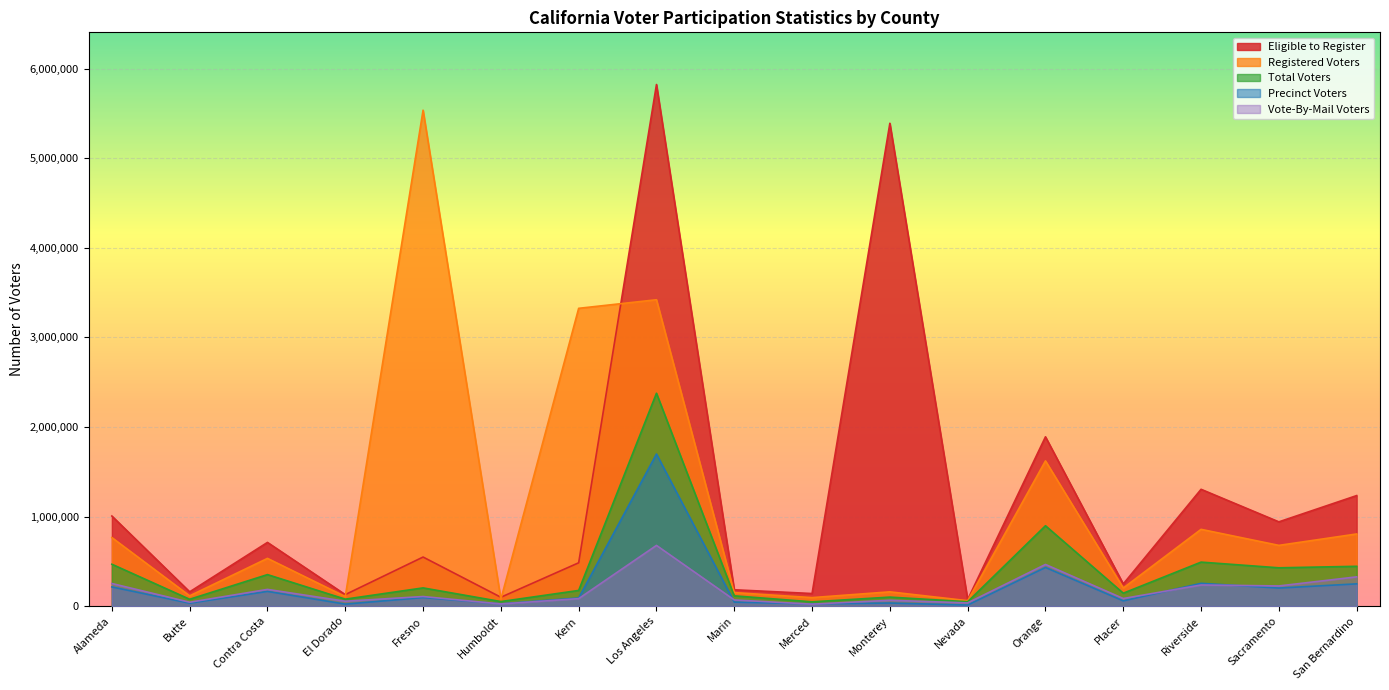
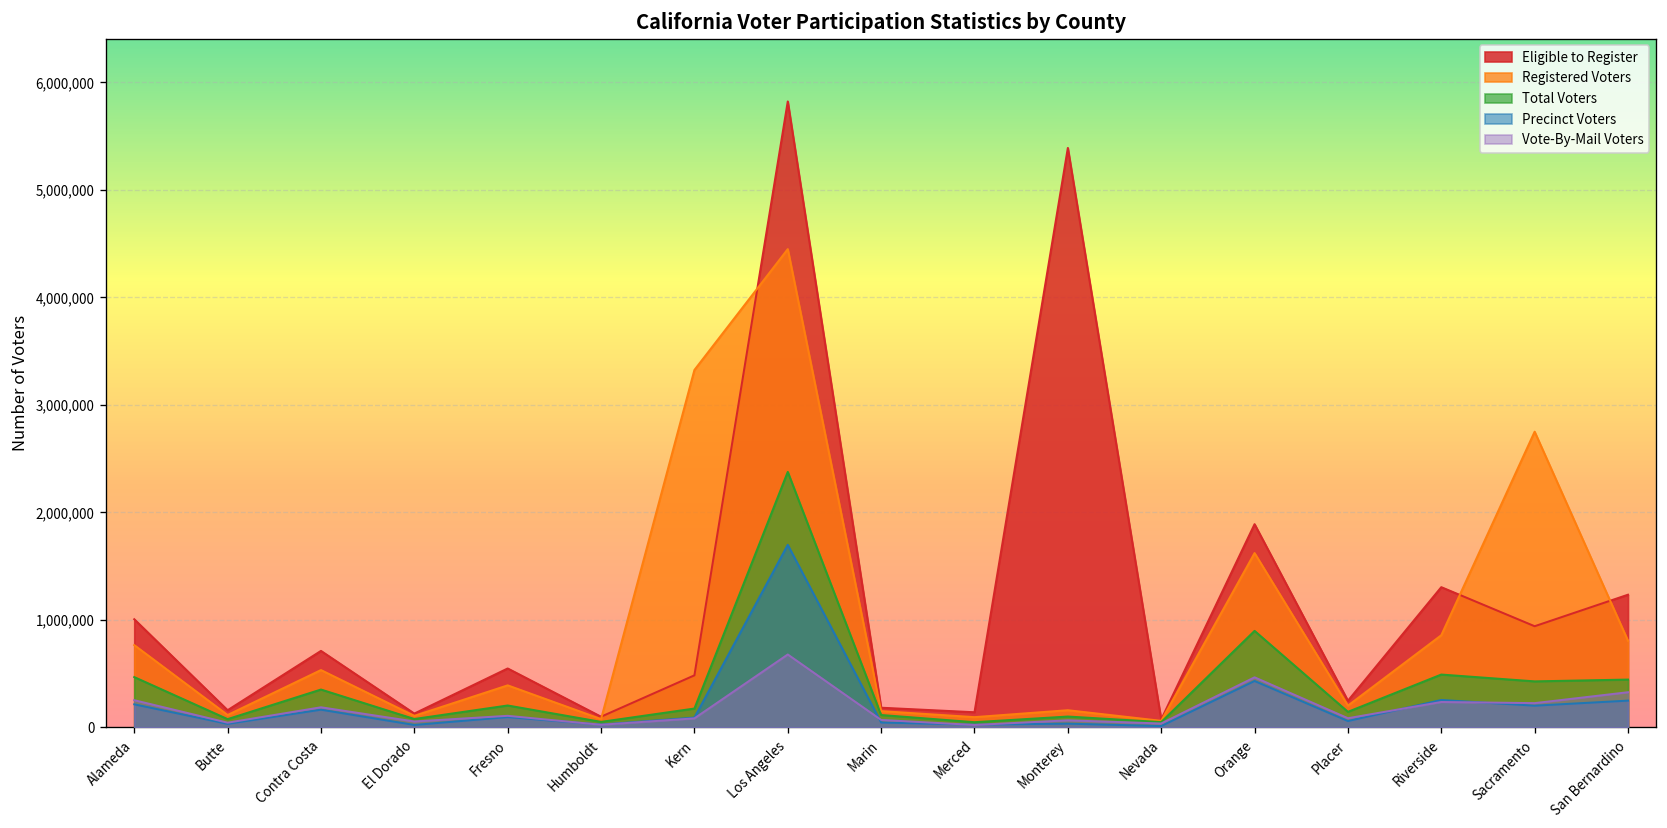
  {
    "Eligible to Register": {
      "Alameda": "1,000,000",
      "Butte": "200,000",
      "Contra Costa": "700,000",
      "Fresno": "500,000",
      "Kern": "500,000",
      "Los Angeles": "5,800,000",
      "Marin": "200,000",
      "Merced": "100,000",
      "Monterey": "5,400,000",
      "Orange": "1,900,000",
      "Placer": "200,000",
      "Riverside": "1,300,000",
      "Sacramento": "900,000",
      "San Bernardino": "1,200,000"
    },
    "Registered Voters": {
      "Alameda": "800,000",
      "Butte": "100,000",
      "Contra Costa": "500,000",
-     "Fresno": "5,500,000",
+     "Fresno": "400,000",
      "Kern": "3,300,000",
-     "Los Angeles": "3,400,000",
+     "Los Angeles": "4,400,000",
      "Marin": "200,000",
      "Merced": "100,000",
      "Monterey": "200,000",
      "Orange": "1,600,000",
      "Placer": "200,000",
      "Riverside": "900,000",
-     "Sacramento": "700,000",
+     "Sacramento": "2,800,000",
      "San Bernardino": "800,000"
    },
    "Total Voters": {
      "Alameda": "500,000",
      "Butte": "100,000",
      "Contra Costa": "400,000",
      "Fresno": "200,000",
      "Kern": "200,000",
      "Los Angeles": "2,400,000",
      "Marin": "100,000",
      "Monterey": "100,000",
      "Orange": "900,000",
      "Placer": "100,000",
      "Riverside": "500,000",
      "Sacramento": "400,000",
      "San Bernardino": "400,000"
    },
    "Precinct Voters": {
      "Alameda": "200,000",
      "El Dorado": "0",
      "Los Angeles": "1,700,000",
      "Monterey": "0",
      "Orange": "400,000",
      "San Bernardino": "200,000"
    },
    "Vote-By-Mail Voters": {
      "Alameda": "300,000",
      "Los Angeles": "700,000",
      "Monterey": "100,000",
      "Orange": "500,000",
      "San Bernardino": "300,000"
    }
  }
